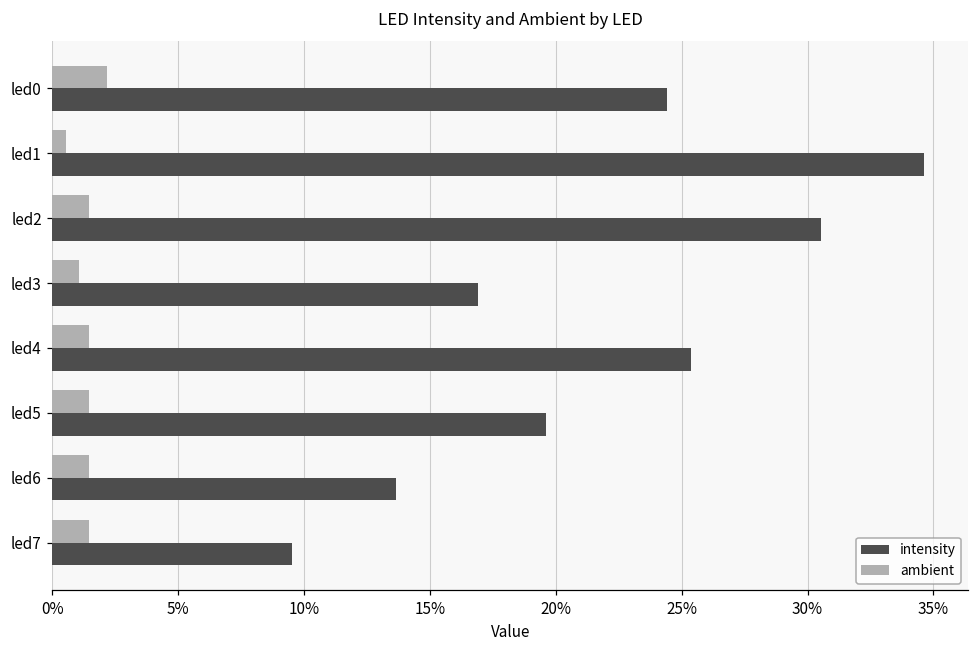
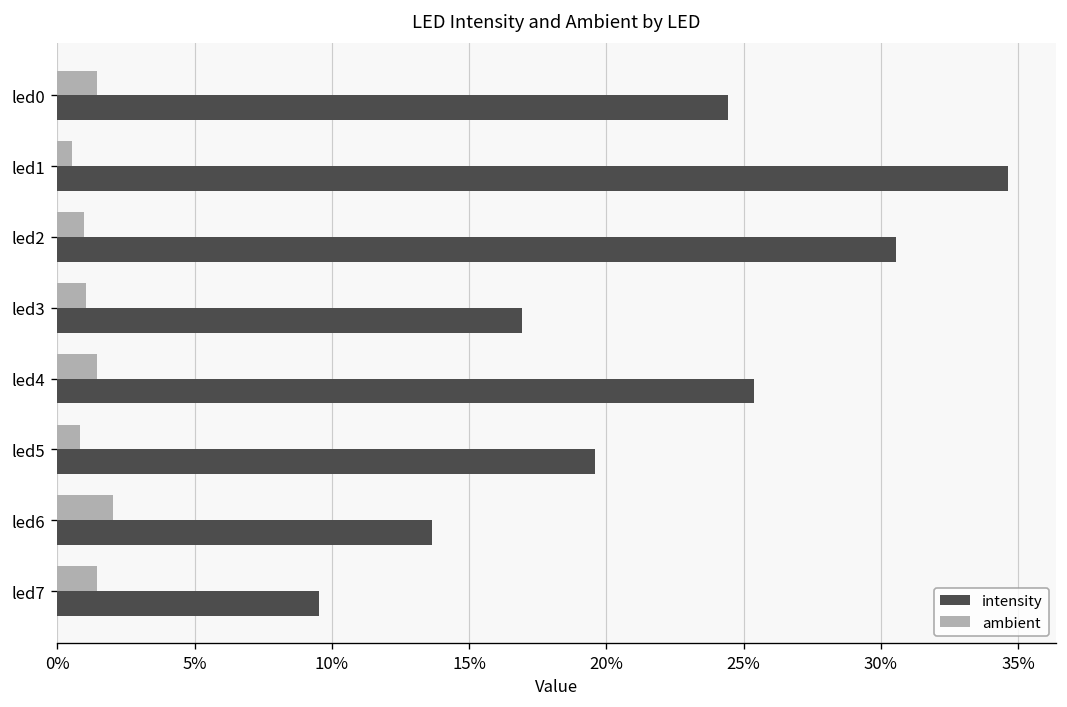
  {
    "intensity": {
      "led0": "24.4%",
      "led1": "34.6%",
      "led2": "30.5%",
      "led3": "16.9%",
      "led4": "25.4%",
      "led5": "19.6%",
      "led6": "13.7%",
      "led7": "9.5%"
    },
    "ambient": {
-     "led0": "2.1%",
+     "led0": "1.4%",
      "led1": "0.5%",
-     "led2": "1.4%",
+     "led2": "1.0%",
      "led3": "1.0%",
      "led4": "1.4%",
-     "led5": "1.4%",
-     "led6": "1.4%",
+     "led5": "0.8%",
+     "led6": "2.0%",
      "led7": "1.4%"
    }
  }
